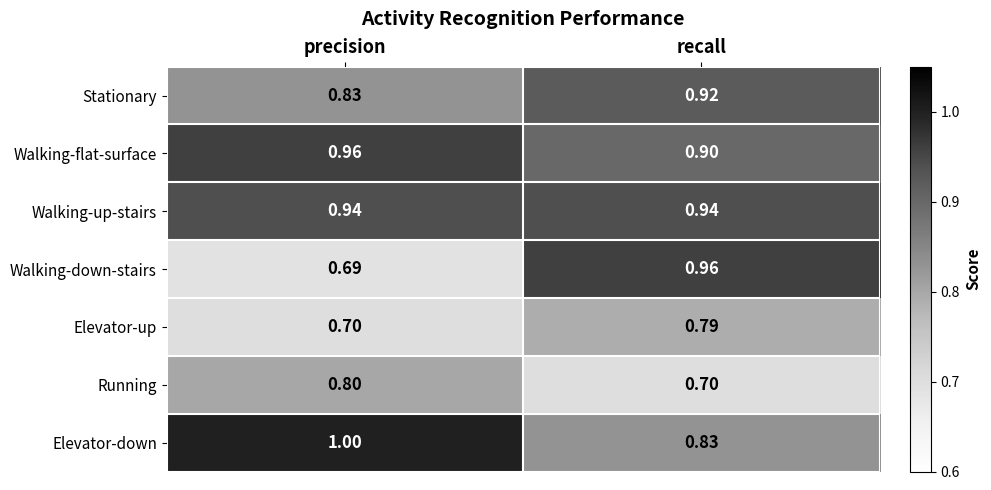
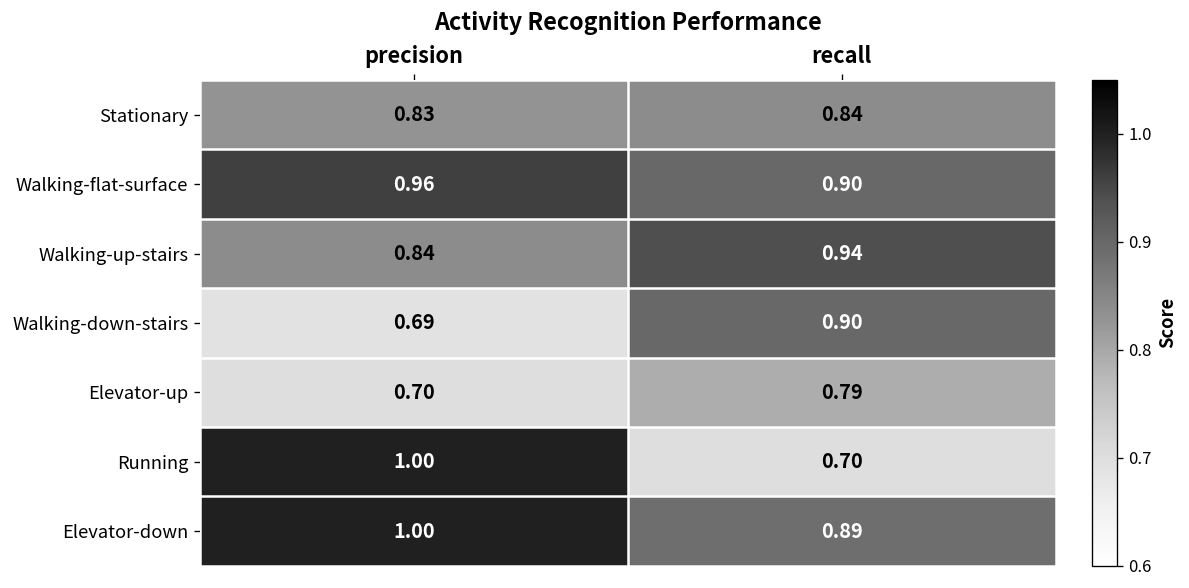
  {
    "Stationary": {
      "precision": 0.83,
-     "recall": 0.92
+     "recall": 0.84
    },
    "Walking-flat-surface": {
      "precision": 0.96,
      "recall": 0.90
    },
    "Walking-up-stairs": {
-     "precision": 0.94,
+     "precision": 0.84,
      "recall": 0.94
    },
    "Walking-down-stairs": {
      "precision": 0.69,
-     "recall": 0.96
+     "recall": 0.90
    },
    "Elevator-up": {
      "precision": 0.70,
      "recall": 0.79
    },
    "Running": {
-     "precision": 0.80,
+     "precision": 1.00,
      "recall": 0.70
    },
    "Elevator-down": {
      "precision": 1.00,
-     "recall": 0.83
+     "recall": 0.89
    }
  }
